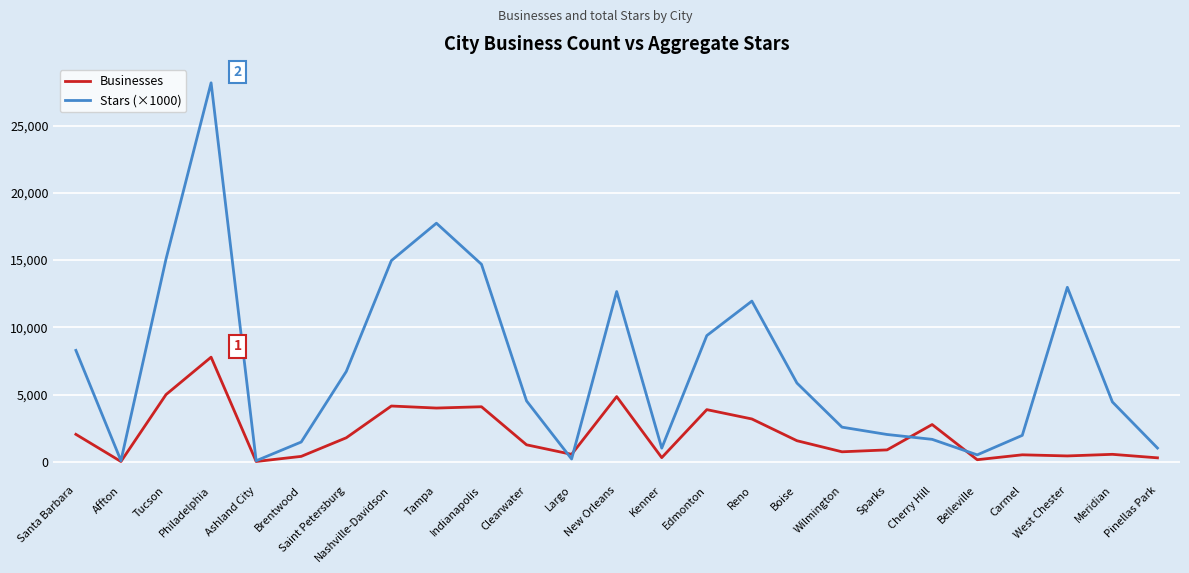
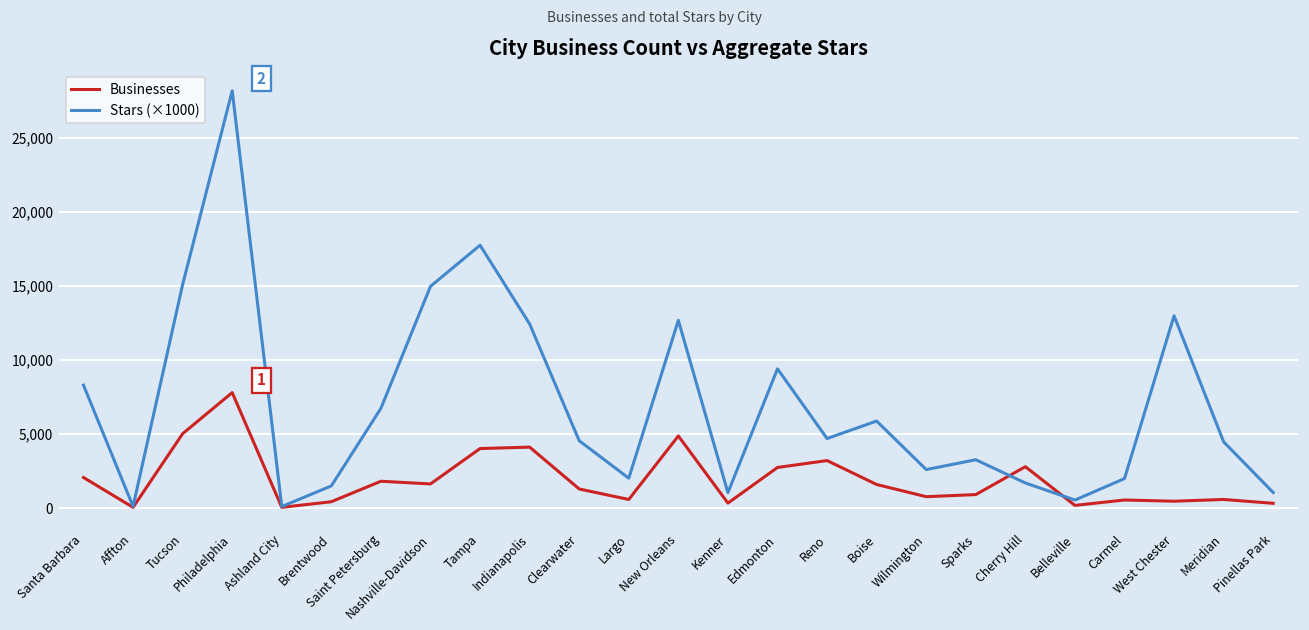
  {
    "Businesses": {
      "Santa Barbara": "2,000",
      "Tucson": "5,000",
      "Brentwood": "400",
      "Saint Petersburg": "1,800",
-     "Nashville-Davidson": "4,200",
+     "Nashville-Davidson": "1,600",
      "Tampa": "4,000",
      "Indianapolis": "4,100",
      "Clearwater": "1,300",
      "Largo": "600",
      "New Orleans": "4,900",
      "Kenner": "300",
-     "Edmonton": "3,900",
+     "Edmonton": "2,700",
      "Reno": "3,200",
      "Boise": "1,600",
      "Wilmington": "700",
      "Sparks": "900",
      "Cherry Hill": "2,800",
      "Belleville": "200",
      "Carmel": "500",
      "West Chester": "400",
      "Meridian": "600",
      "Pinellas Park": "300"
    },
    "Stars (×1000)": {
      "Santa Barbara": "8,300",
      "Tucson": "15,100",
      "Brentwood": "1,500",
      "Saint Petersburg": "6,700",
      "Nashville-Davidson": "15,000",
      "Tampa": "17,700",
-     "Indianapolis": "14,700",
+     "Indianapolis": "12,400",
      "Clearwater": "4,500",
-     "Largo": "200",
+     "Largo": "2,000",
      "New Orleans": "12,700",
      "Kenner": "1,000",
      "Edmonton": "9,400",
-     "Reno": "12,000",
+     "Reno": "4,700",
      "Boise": "5,900",
      "Wilmington": "2,600",
-     "Sparks": "2,000",
+     "Sparks": "3,200",
      "Cherry Hill": "1,700",
      "Belleville": "500",
      "Carmel": "2,000",
      "West Chester": "13,000",
      "Meridian": "4,500",
      "Pinellas Park": "1,000"
    }
  }
